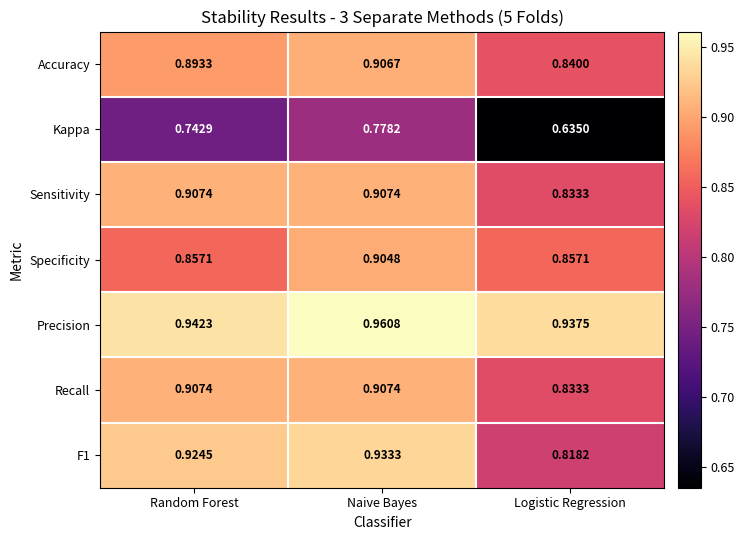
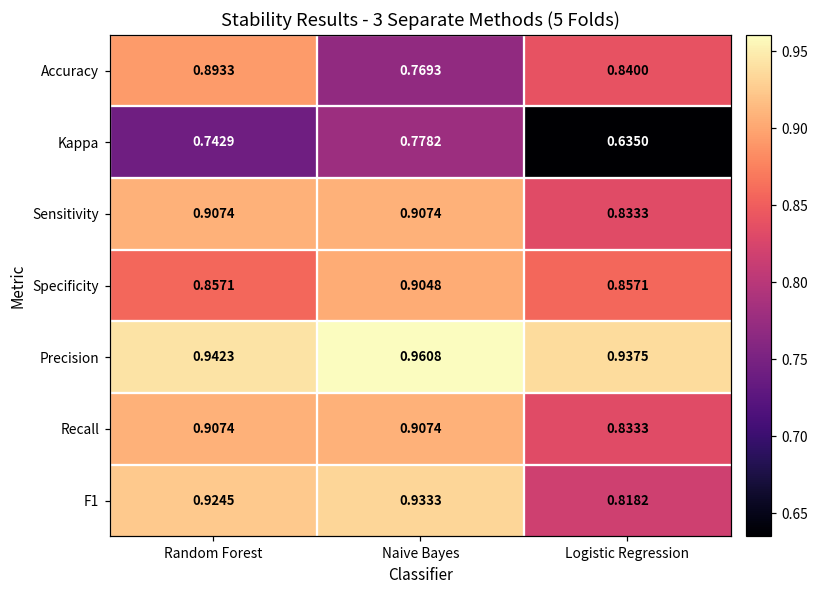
  {
    "Accuracy": {
      "Random Forest": 0.8933,
-     "Naive Bayes": 0.9067,
+     "Naive Bayes": 0.7693,
      "Logistic Regression": 0.8400
    },
    "Kappa": {
      "Random Forest": 0.7429,
      "Naive Bayes": 0.7782,
      "Logistic Regression": 0.6350
    },
    "Sensitivity": {
      "Random Forest": 0.9074,
      "Naive Bayes": 0.9074,
      "Logistic Regression": 0.8333
    },
    "Specificity": {
      "Random Forest": 0.8571,
      "Naive Bayes": 0.9048,
      "Logistic Regression": 0.8571
    },
    "Precision": {
      "Random Forest": 0.9423,
      "Naive Bayes": 0.9608,
      "Logistic Regression": 0.9375
    },
    "Recall": {
      "Random Forest": 0.9074,
      "Naive Bayes": 0.9074,
      "Logistic Regression": 0.8333
    },
    "F1": {
      "Random Forest": 0.9245,
      "Naive Bayes": 0.9333,
      "Logistic Regression": 0.8182
    }
  }
